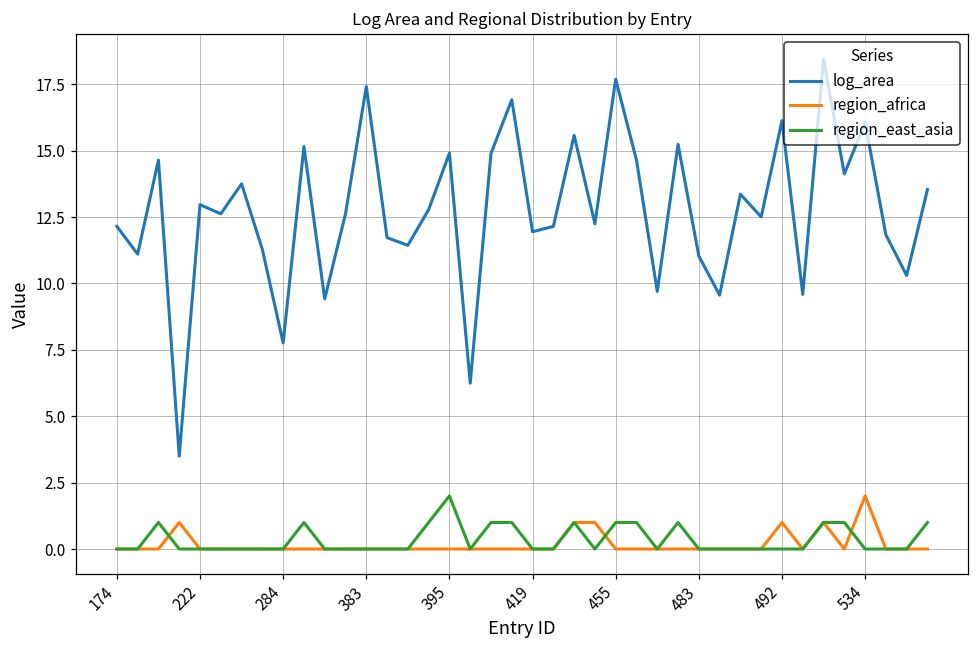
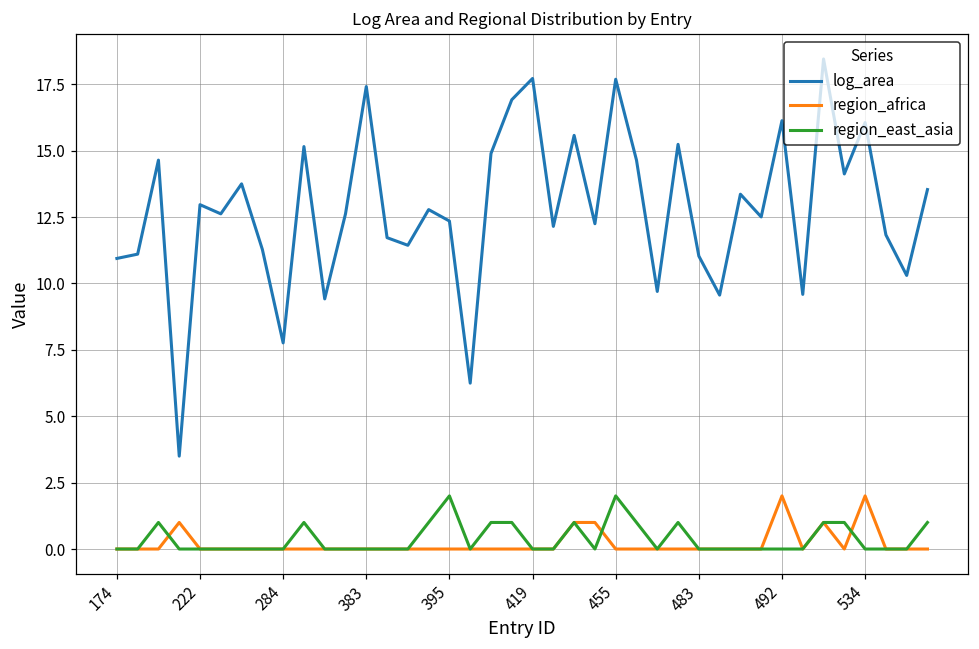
  {
    "log_area": {
-     "174": 12.1,
+     "174": 10.9,
      "222": 13.0,
      "284": 7.8,
      "383": 17.4,
-     "395": 14.9,
-     "419": 11.9,
+     "395": 12.3,
+     "419": 17.7,
      "455": 17.7,
      "483": 11.0,
      "492": 16.1
    },
    "region_africa": {
      "395": 0,
      "455": 0,
-     "492": 1,
+     "492": 2,
      "534": 2
    },
    "region_east_asia": {
      "395": 2,
-     "455": 1,
+     "455": 2,
      "492": 0,
      "534": 0
    }
  }
